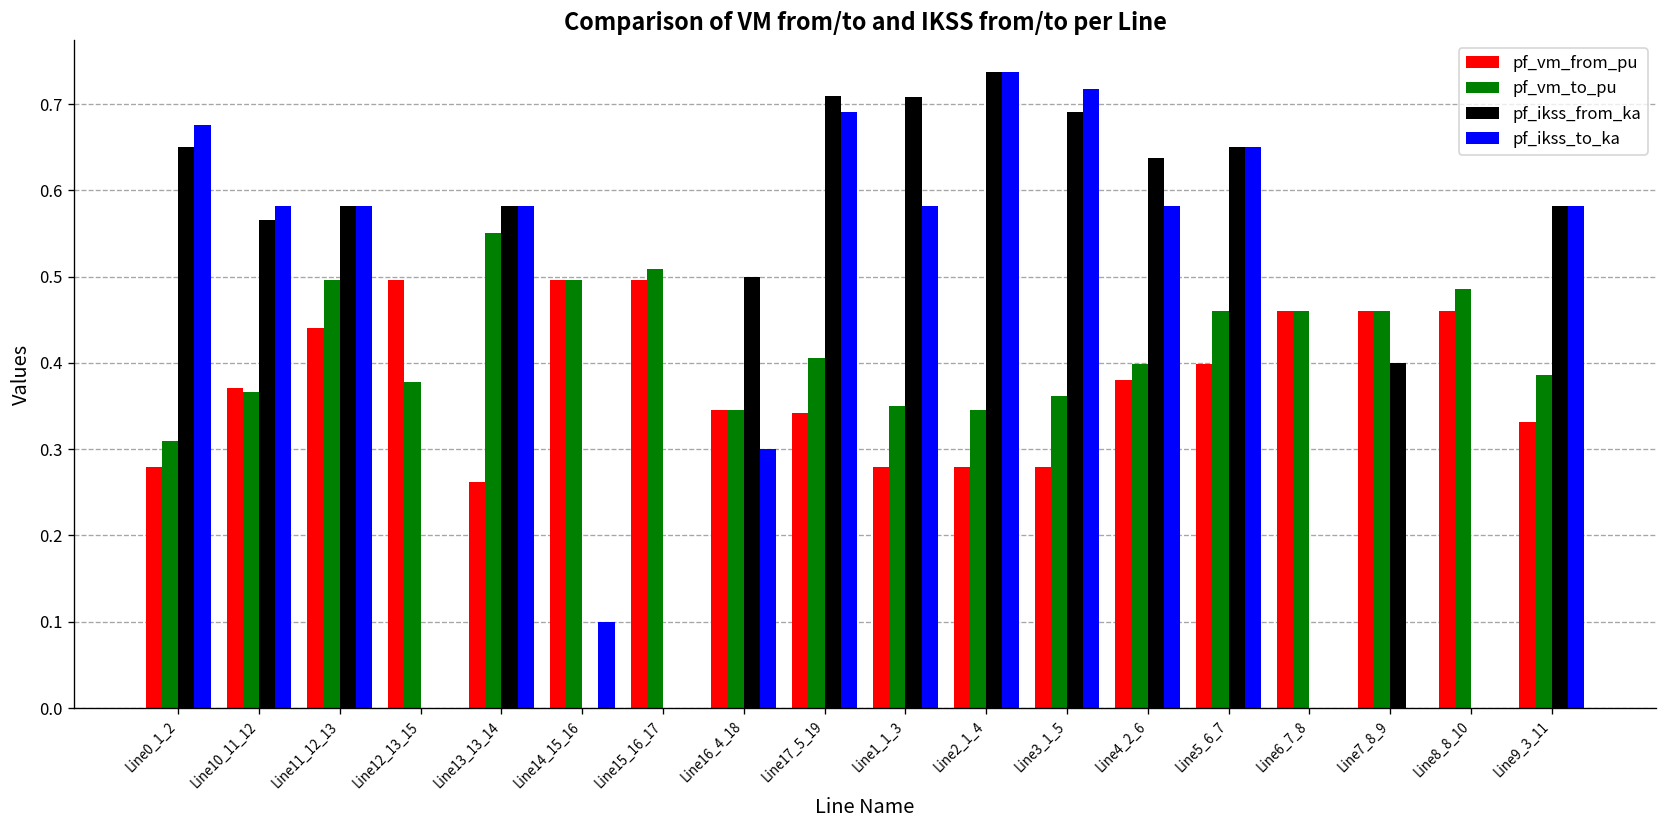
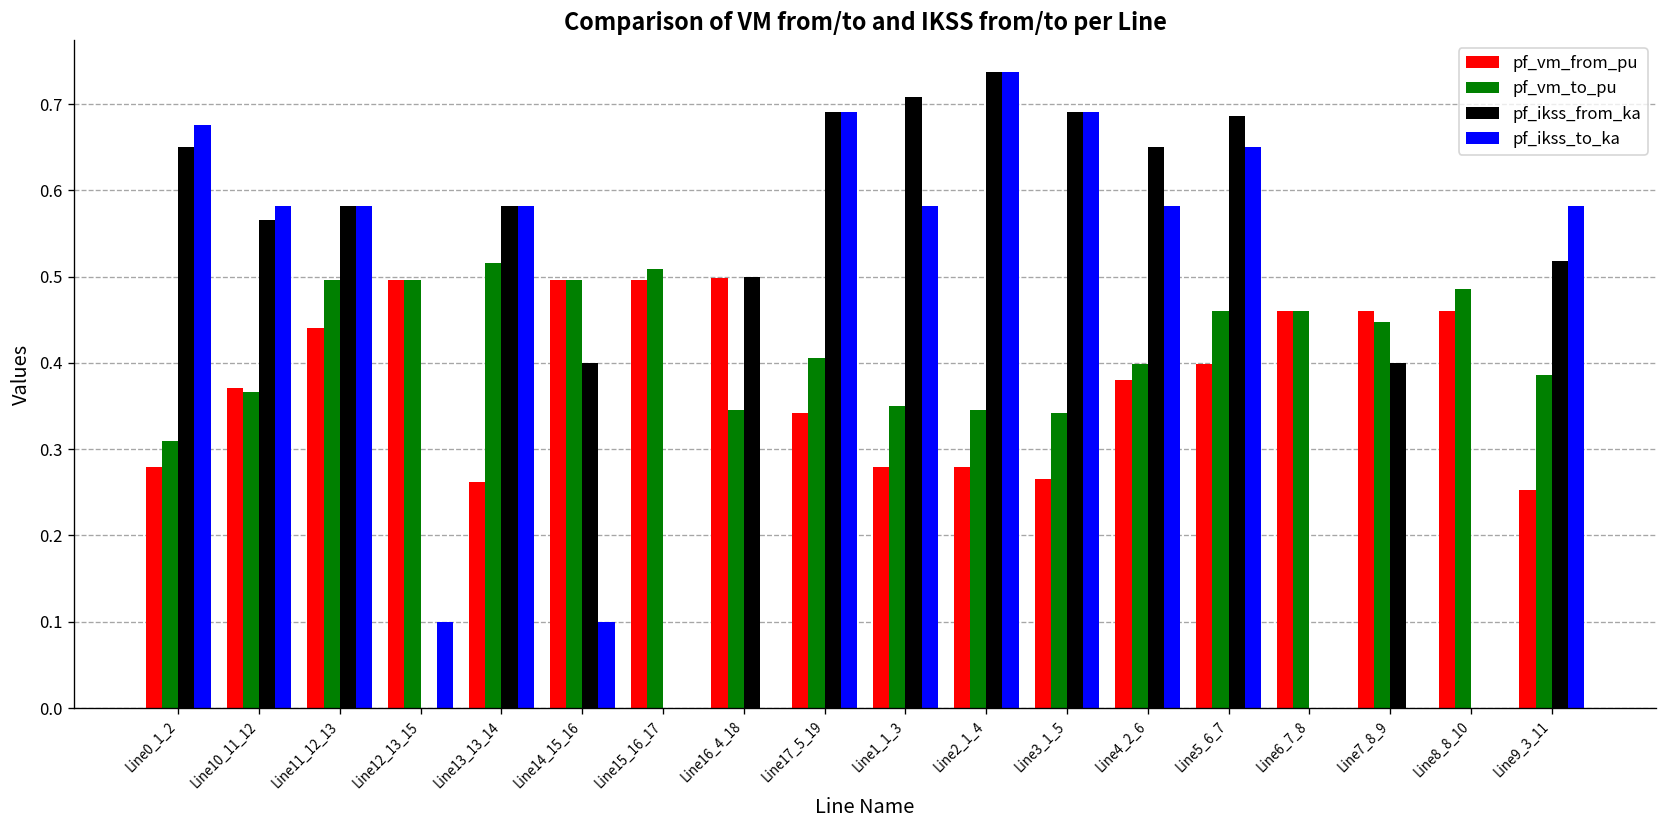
  {
    "pf_vm_from_pu": {
      "Line0_1_2": 0.28,
      "Line10_11_12": 0.37,
      "Line11_12_13": 0.44,
      "Line12_13_15": 0.50,
      "Line13_13_14": 0.26,
      "Line14_15_16": 0.50,
      "Line15_16_17": 0.50,
-     "Line16_4_18": 0.35,
+     "Line16_4_18": 0.50,
      "Line17_5_19": 0.34,
      "Line1_1_3": 0.28,
      "Line2_1_4": 0.28,
-     "Line3_1_5": 0.28,
+     "Line3_1_5": 0.27,
      "Line4_2_6": 0.38,
      "Line5_6_7": 0.40,
      "Line6_7_8": 0.46,
      "Line7_8_9": 0.46,
      "Line8_8_10": 0.46,
-     "Line9_3_11": 0.33
+     "Line9_3_11": 0.25
    },
    "pf_vm_to_pu": {
      "Line0_1_2": 0.31,
      "Line10_11_12": 0.37,
      "Line11_12_13": 0.50,
-     "Line12_13_15": 0.38,
-     "Line13_13_14": 0.55,
+     "Line12_13_15": 0.50,
+     "Line13_13_14": 0.52,
      "Line14_15_16": 0.50,
      "Line15_16_17": 0.51,
      "Line16_4_18": 0.35,
      "Line17_5_19": 0.41,
      "Line1_1_3": 0.35,
      "Line2_1_4": 0.35,
-     "Line3_1_5": 0.36,
+     "Line3_1_5": 0.34,
      "Line4_2_6": 0.40,
      "Line5_6_7": 0.46,
      "Line6_7_8": 0.46,
-     "Line7_8_9": 0.46,
+     "Line7_8_9": 0.45,
      "Line8_8_10": 0.49,
      "Line9_3_11": 0.39
    },
    "pf_ikss_from_ka": {
      "Line0_1_2": 0.65,
      "Line10_11_12": 0.57,
      "Line11_12_13": 0.58,
      "Line12_13_15": 0.00,
      "Line13_13_14": 0.58,
-     "Line14_15_16": 0.0,
+     "Line14_15_16": 0.4,
      "Line15_16_17": 0.00,
      "Line16_4_18": 0.50,
-     "Line17_5_19": 0.71,
+     "Line17_5_19": 0.69,
      "Line1_1_3": 0.71,
      "Line2_1_4": 0.74,
      "Line3_1_5": 0.69,
-     "Line4_2_6": 0.64,
-     "Line5_6_7": 0.65,
+     "Line4_2_6": 0.65,
+     "Line5_6_7": 0.69,
      "Line6_7_8": 0.00,
      "Line7_8_9": 0.40,
      "Line8_8_10": 0.00,
-     "Line9_3_11": 0.58
+     "Line9_3_11": 0.52
    },
    "pf_ikss_to_ka": {
      "Line0_1_2": 0.68,
      "Line10_11_12": 0.58,
      "Line11_12_13": 0.58,
-     "Line12_13_15": 0.0,
+     "Line12_13_15": 0.1,
      "Line13_13_14": 0.58,
      "Line14_15_16": 0.10,
      "Line15_16_17": 0.00,
-     "Line16_4_18": 0.3,
+     "Line16_4_18": 0.0,
      "Line17_5_19": 0.69,
      "Line1_1_3": 0.58,
      "Line2_1_4": 0.74,
-     "Line3_1_5": 0.72,
+     "Line3_1_5": 0.69,
      "Line4_2_6": 0.58,
      "Line5_6_7": 0.65,
      "Line6_7_8": 0.00,
      "Line7_8_9": 0.00,
      "Line8_8_10": 0.00,
      "Line9_3_11": 0.58
    }
  }
